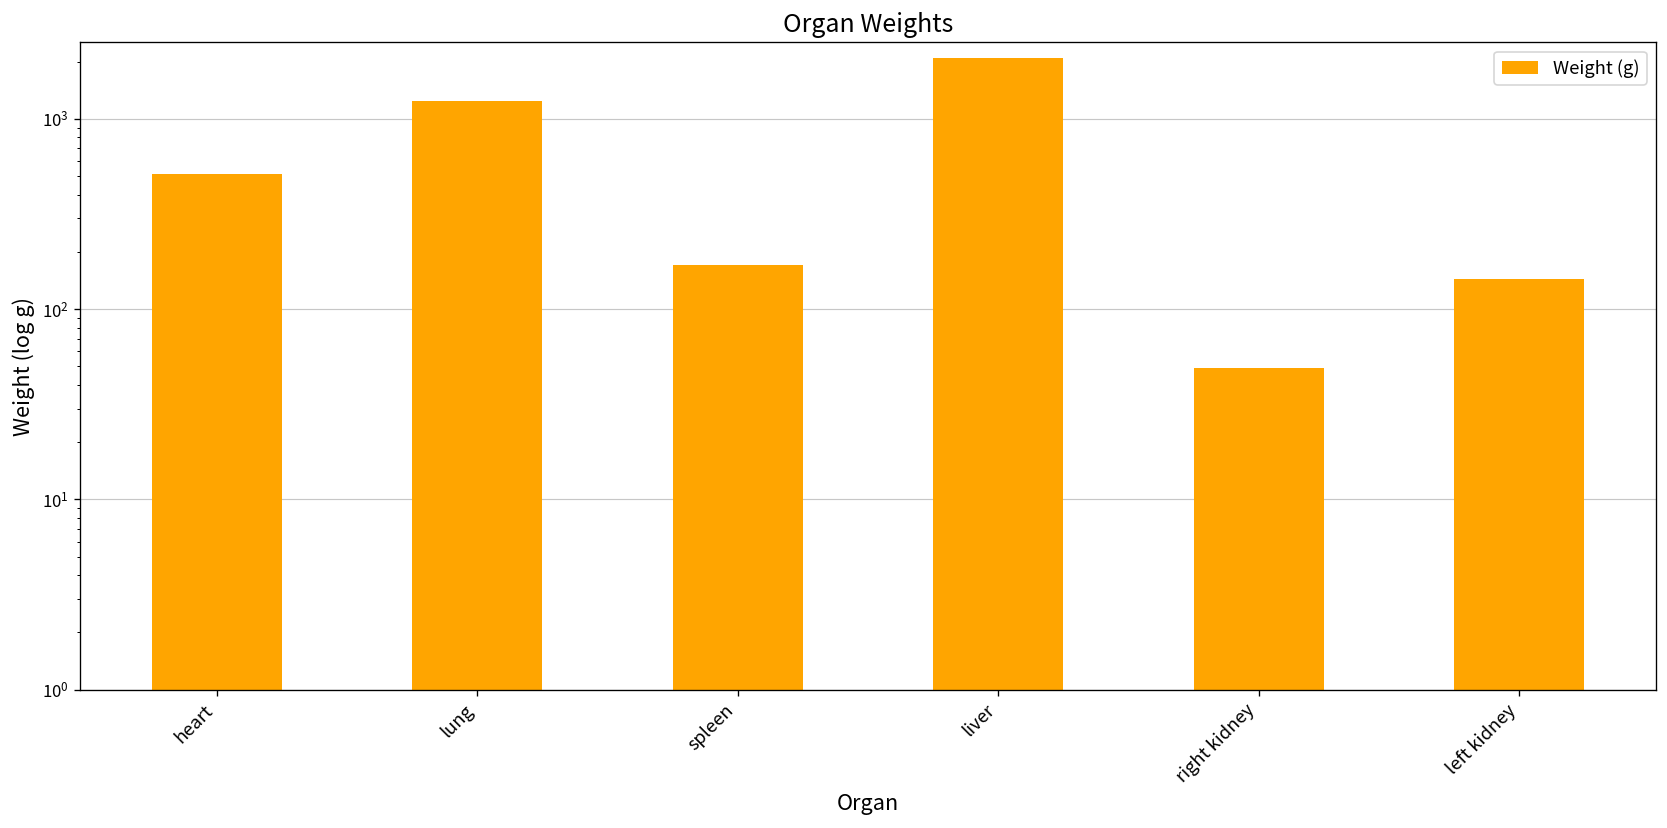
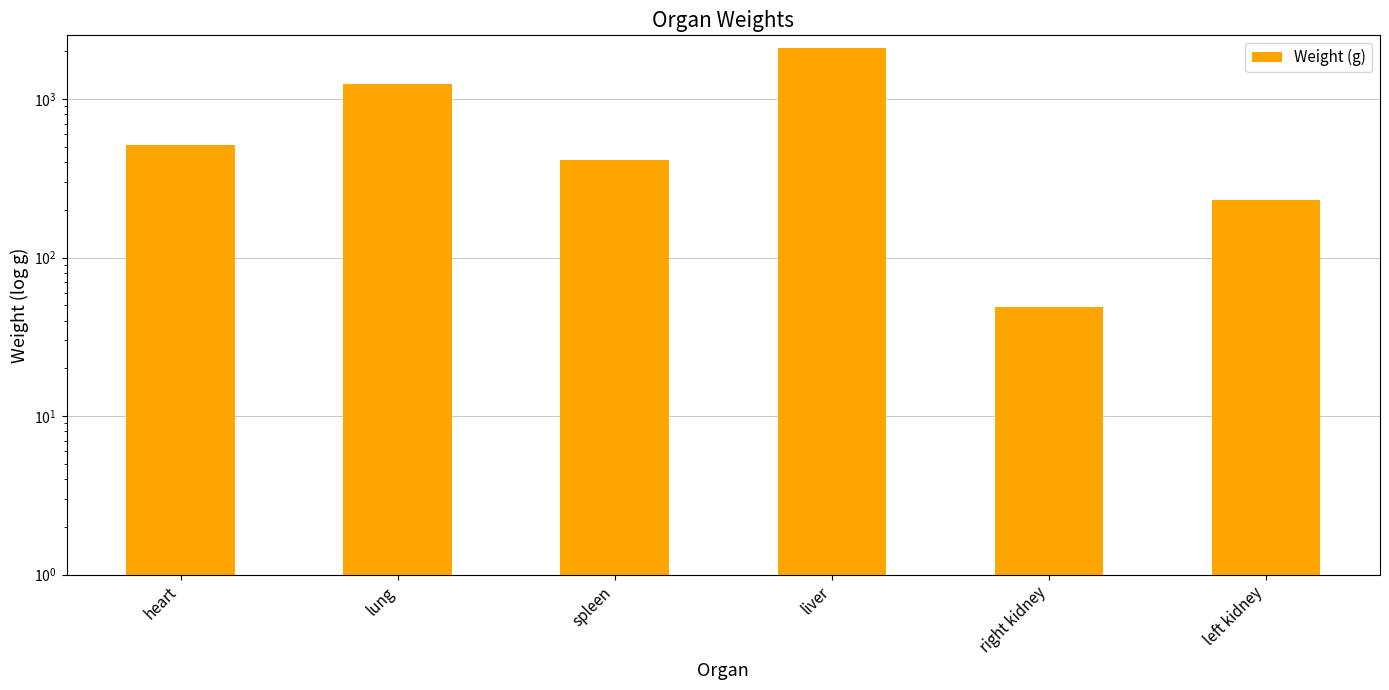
  {
    "heart": 510,
    "lung": 1200,
-   "spleen": 170,
+   "spleen": 410,
    "liver": 2100,
    "right kidney": 49,
-   "left kidney": 140
+   "left kidney": 230
  }
